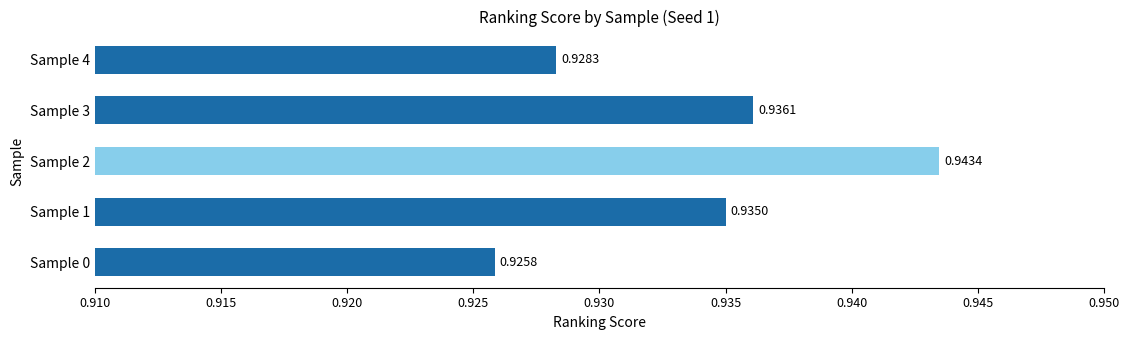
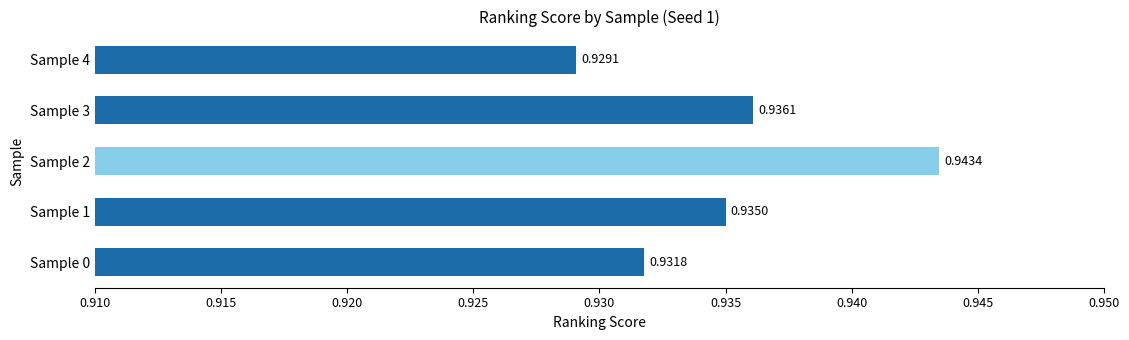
  {
-   "Sample 4": 0.9283,
+   "Sample 4": 0.9291,
    "Sample 3": 0.9361,
    "Sample 2": 0.9434,
    "Sample 1": 0.9350,
-   "Sample 0": 0.9258
+   "Sample 0": 0.9318
  }
